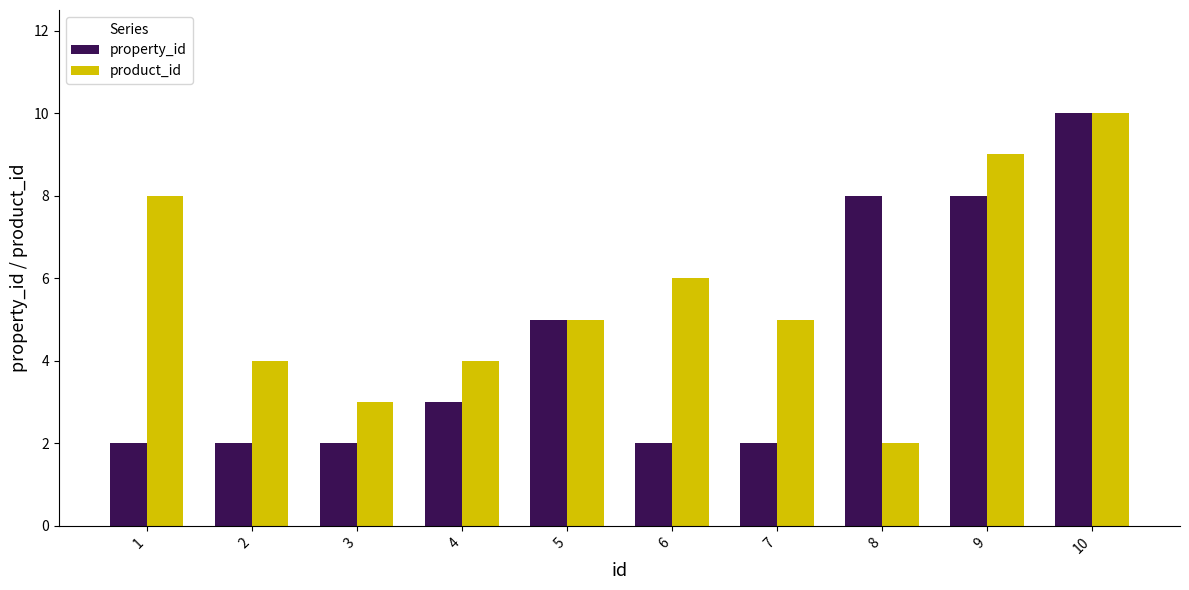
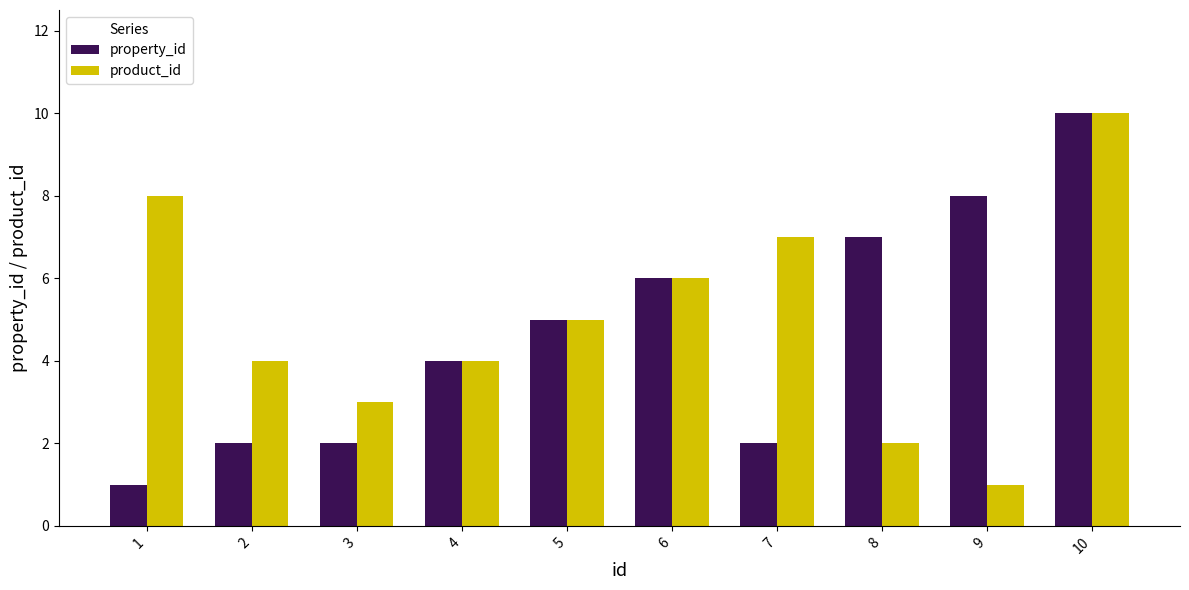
  {
    "property_id": {
-     "1": 2,
+     "1": 1,
      "2": 2,
      "3": 2,
-     "4": 3,
+     "4": 4,
      "5": 5,
-     "6": 2,
+     "6": 6,
      "7": 2,
-     "8": 8,
+     "8": 7,
      "9": 8,
      "10": 10
    },
    "product_id": {
      "1": 8,
      "2": 4,
      "3": 3,
      "4": 4,
      "5": 5,
      "6": 6,
-     "7": 5,
+     "7": 7,
      "8": 2,
-     "9": 9,
+     "9": 1,
      "10": 10
    }
  }
